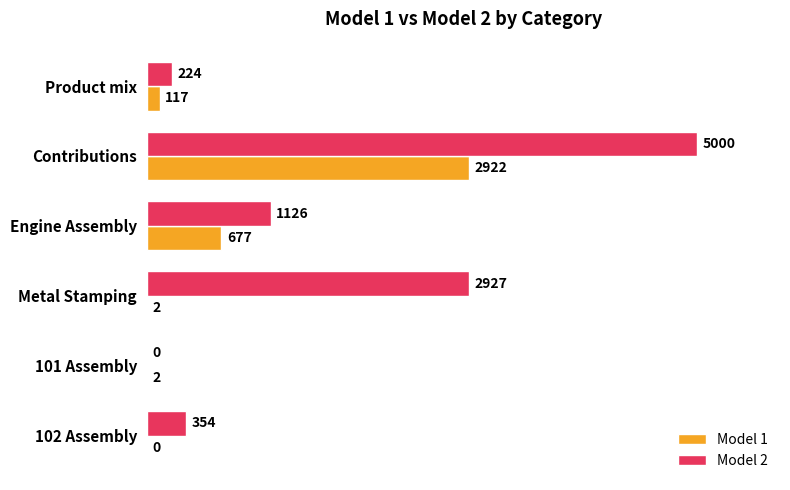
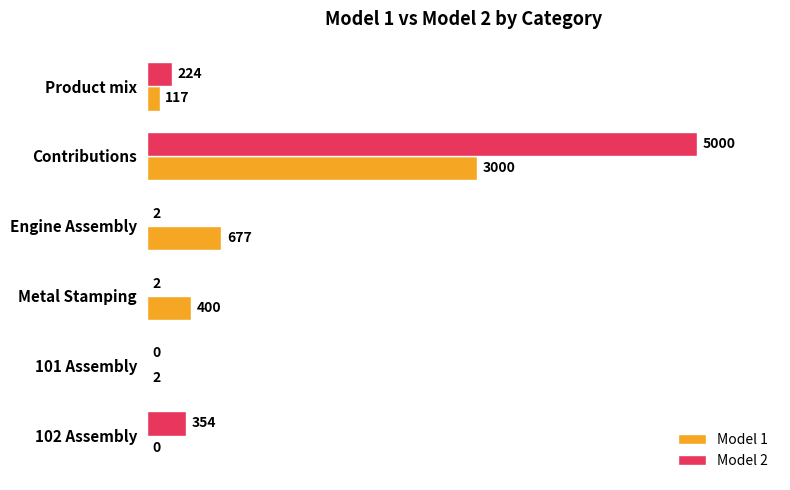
  {
    "Model 1": {
      "Product mix": 117,
-     "Contributions": 2922,
+     "Contributions": 3000,
      "Engine Assembly": 677,
-     "Metal Stamping": 2,
+     "Metal Stamping": 400,
      "101 Assembly": 2,
      "102 Assembly": 0
    },
    "Model 2": {
      "Product mix": 224,
      "Contributions": 5000,
-     "Engine Assembly": 1126,
-     "Metal Stamping": 2927,
+     "Engine Assembly": 2,
+     "Metal Stamping": 2,
      "101 Assembly": 0,
      "102 Assembly": 354
    }
  }
